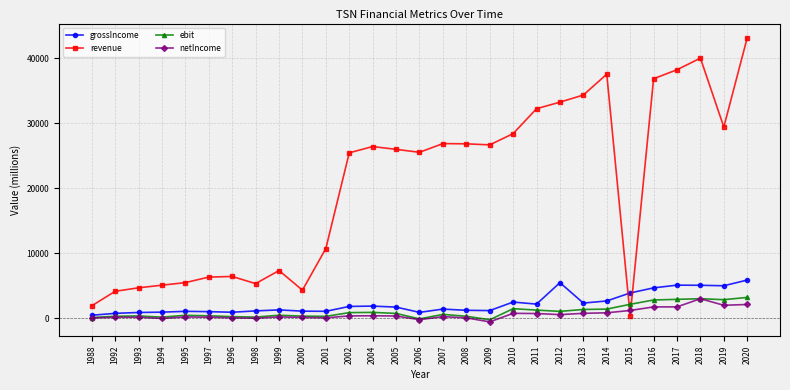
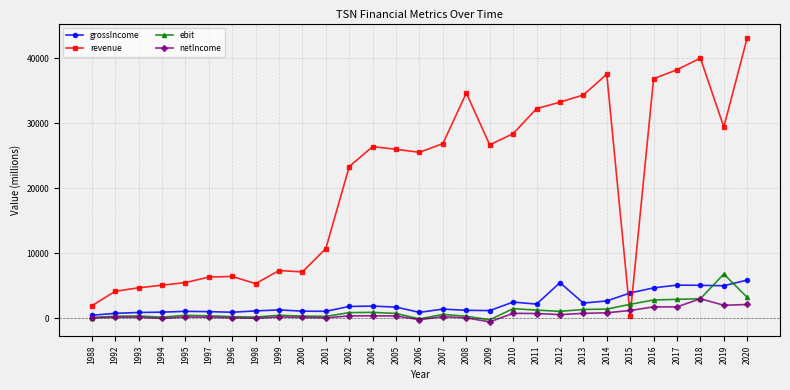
  {
    "grossIncome": {
      "1992": 1000,
      "1993": 1000,
      "1994": 1000,
      "1995": 1000,
      "1997": 1000,
      "1996": 1000,
      "1998": 1000,
      "1999": 1000,
      "2000": 1000,
      "2001": 1000,
      "2002": 2000,
      "2004": 2000,
      "2005": 2000,
      "2006": 1000,
      "2007": 1000,
      "2008": 1000,
      "2009": 1000,
      "2010": 3000,
      "2011": 2000,
      "2012": 6000,
      "2013": 2000,
      "2014": 3000,
      "2015": 4000,
      "2016": 5000,
      "2017": 5000,
      "2018": 5000,
      "2019": 5000,
      "2020": 6000
    },
    "revenue": {
      "1988": 2000,
      "1992": 4000,
      "1993": 5000,
      "1994": 5000,
      "1995": 6000,
      "1997": 6000,
      "1996": 6000,
      "1998": 5000,
      "1999": 7000,
-     "2000": 4000,
+     "2000": 7000,
      "2001": 11000,
-     "2002": 25000,
+     "2002": 23000,
      "2004": 26000,
      "2005": 26000,
      "2006": 26000,
      "2007": 27000,
-     "2008": 27000,
+     "2008": 35000,
      "2009": 27000,
      "2010": 28000,
      "2011": 32000,
      "2012": 33000,
      "2013": 34000,
      "2014": 38000,
      "2015": 0,
      "2016": 37000,
      "2017": 38000,
      "2018": 40000,
      "2019": 29000,
      "2020": 43000
    },
    "ebit": {
      "2002": 1000,
      "2004": 1000,
      "2005": 1000,
      "2010": 1000,
      "2011": 1000,
      "2012": 1000,
      "2013": 1000,
      "2014": 1000,
      "2015": 2000,
      "2016": 3000,
      "2017": 3000,
-     "2019": 3000,
+     "2019": 7000,
      "2020": 3000
    },
    "netIncome": {
      "2002": 0,
      "2004": 0,
      "2005": 0,
      "2010": 1000,
      "2011": 1000,
      "2012": 1000,
      "2013": 1000,
      "2014": 1000,
      "2015": 1000,
      "2016": 2000,
      "2017": 2000,
      "2019": 2000,
      "2020": 2000
    }
  }
